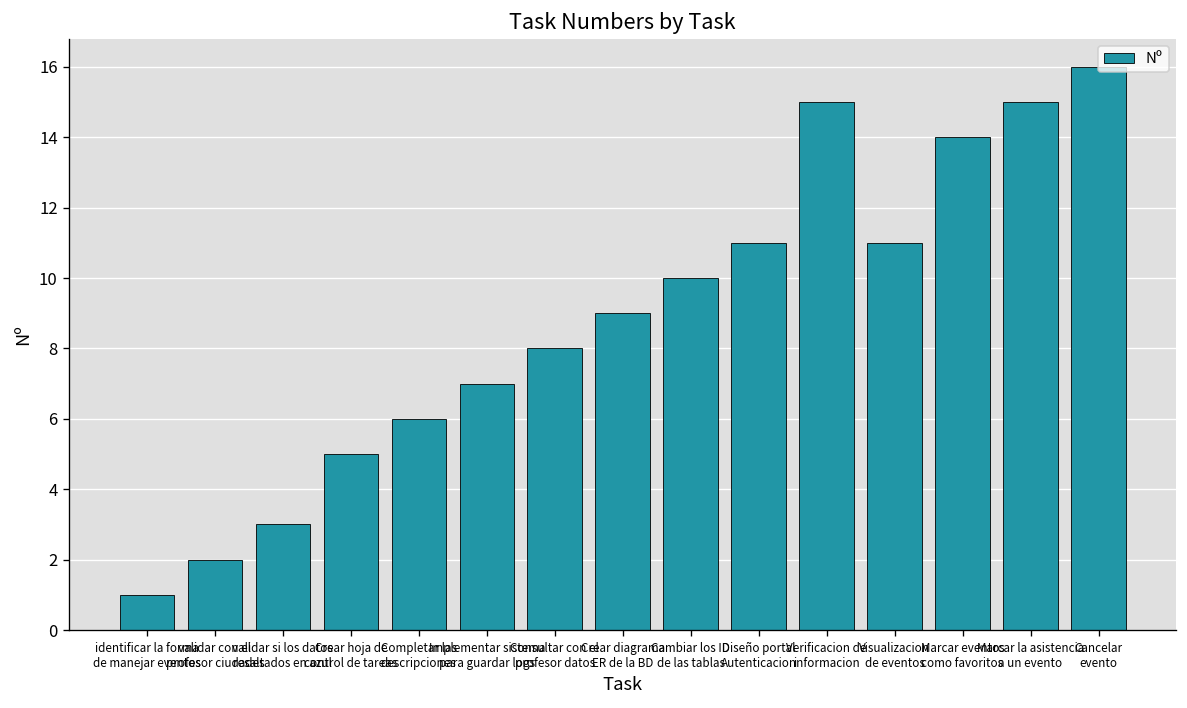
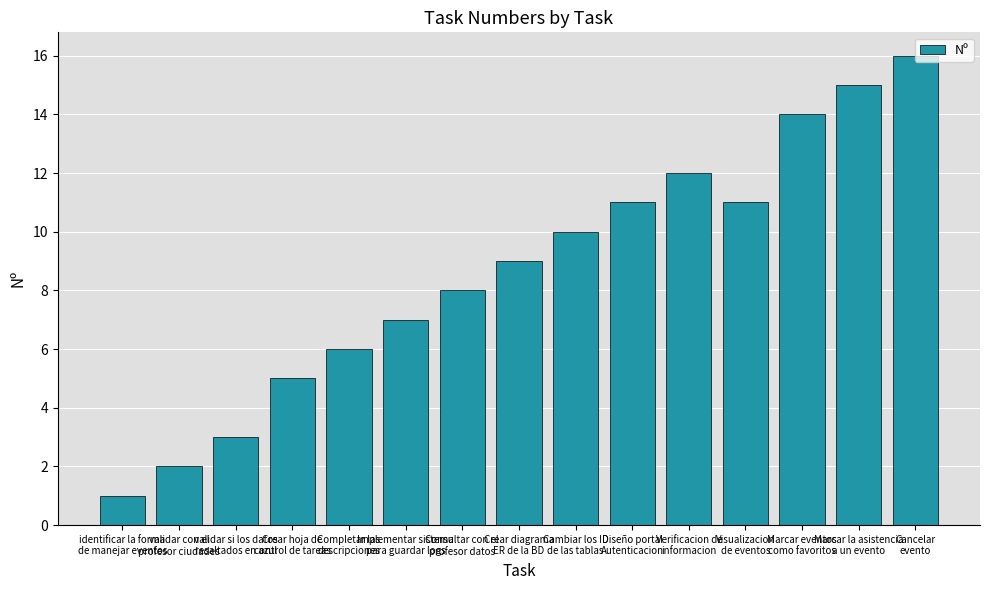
  {
    "Diseño portal Autenticacion": 11,
-   "Verificacion de informacion": 15,
+   "Verificacion de informacion": 12,
    "Visualizacion de eventos": 11
  }
